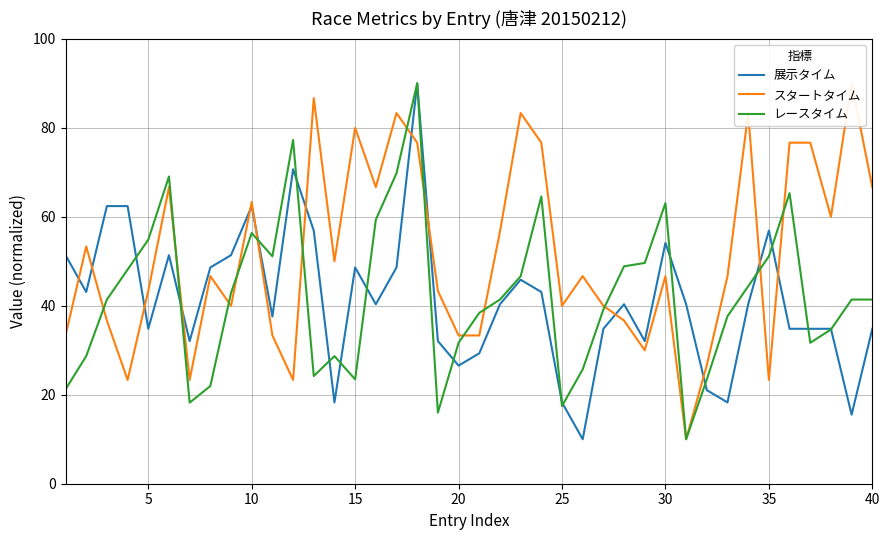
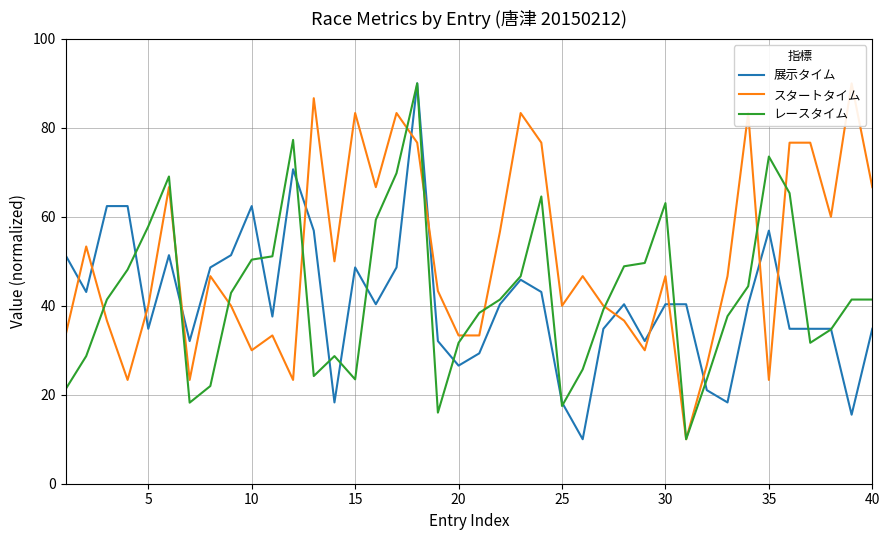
  {
    "展示タイム": {
      "5": 35,
      "10": 62,
      "15": 49,
      "20": 27,
      "25": 18,
-     "30": 54,
+     "30": 40,
      "35": 57,
      "40": 35
    },
    "スタートタイム": {
-     "5": 43,
-     "10": 63,
-     "15": 80,
+     "5": 40,
+     "10": 30,
+     "15": 83,
      "20": 33,
      "25": 40,
      "30": 47,
      "35": 23,
      "40": 67
    },
    "レースタイム": {
-     "5": 55,
-     "10": 56,
+     "5": 58,
+     "10": 50,
      "15": 23,
      "20": 32,
      "25": 17,
      "30": 63,
-     "35": 51,
+     "35": 74,
      "40": 41
    }
  }
